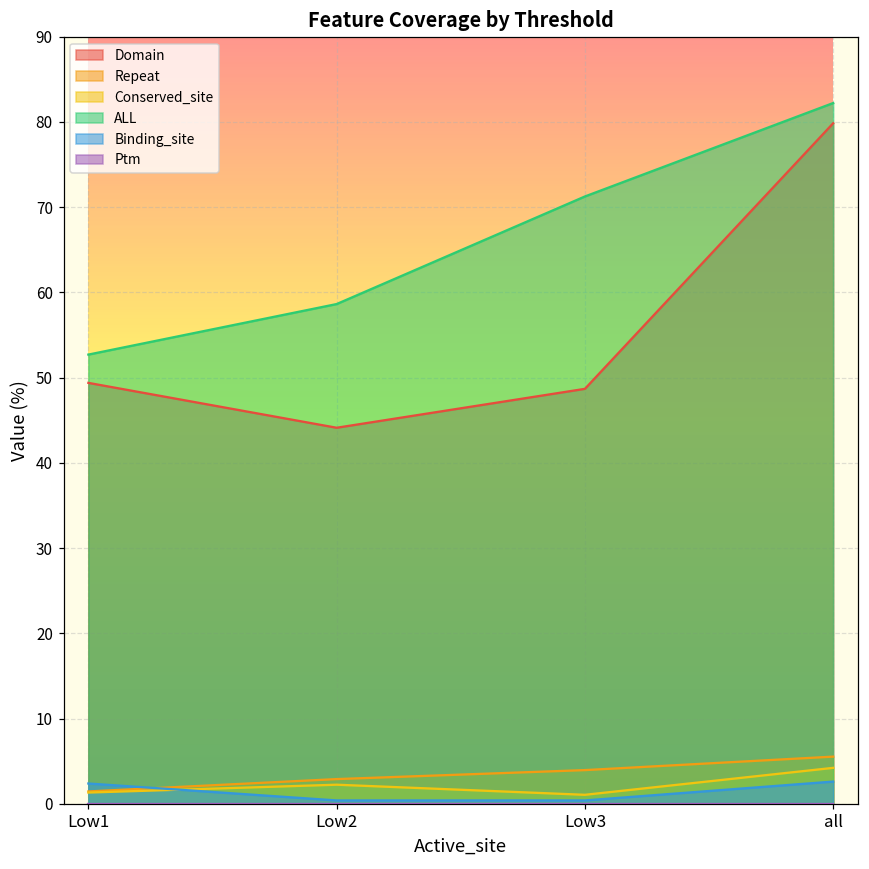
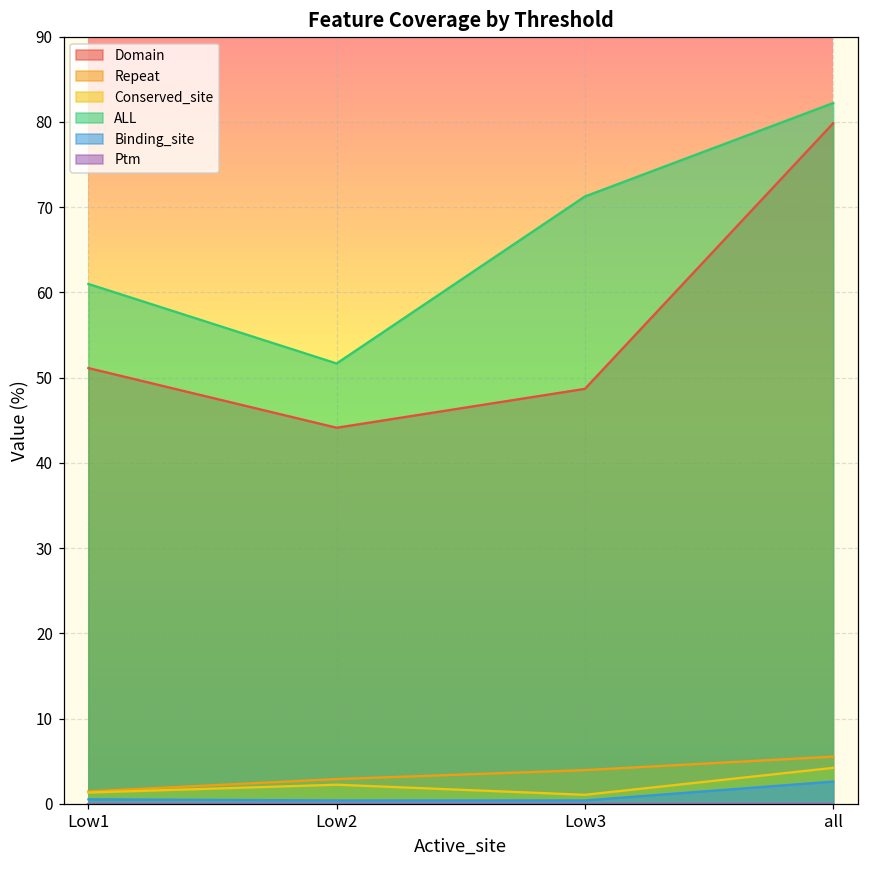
  {
    "Domain": {
-     "Low1": 49,
+     "Low1": 51,
      "Low2": 44,
      "Low3": 49,
      "all": 80
    },
    "ALL": {
-     "Low1": 53,
-     "Low2": 59,
+     "Low1": 61,
+     "Low2": 52,
      "Low3": 71,
      "all": 82
    },
    "Binding_site": {
-     "Low1": 2,
+     "Low1": 1,
      "Low2": 0,
      "Low3": 0,
      "all": 3
    },
    "Ptm": {
      "Low1": 0,
      "Low2": 0,
      "Low3": 0,
      "all": 0
    }
  }
